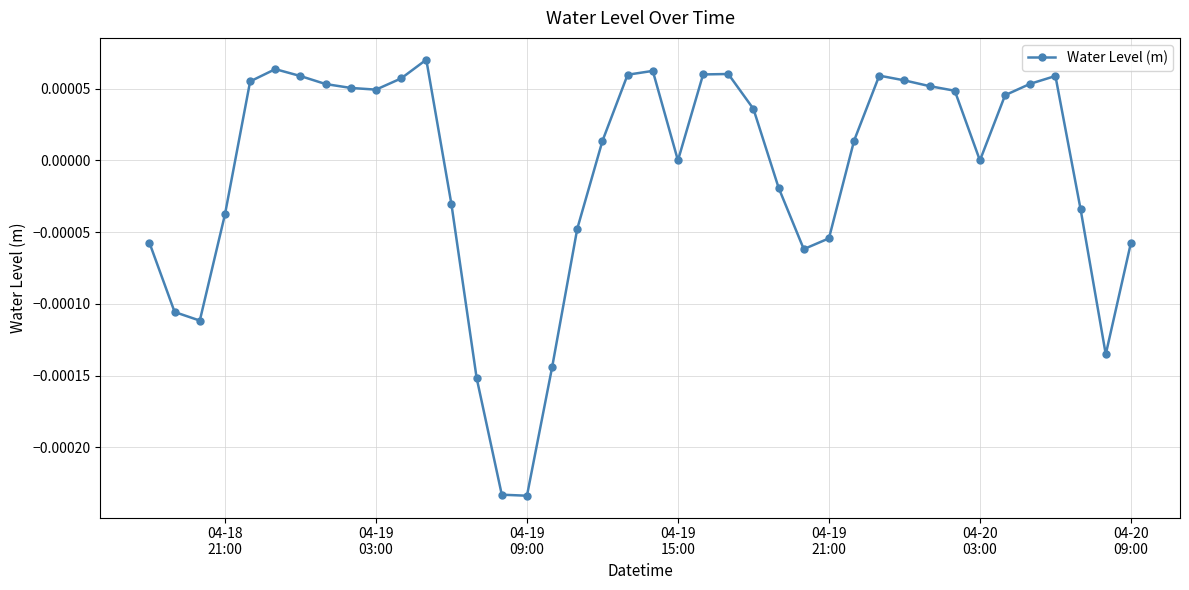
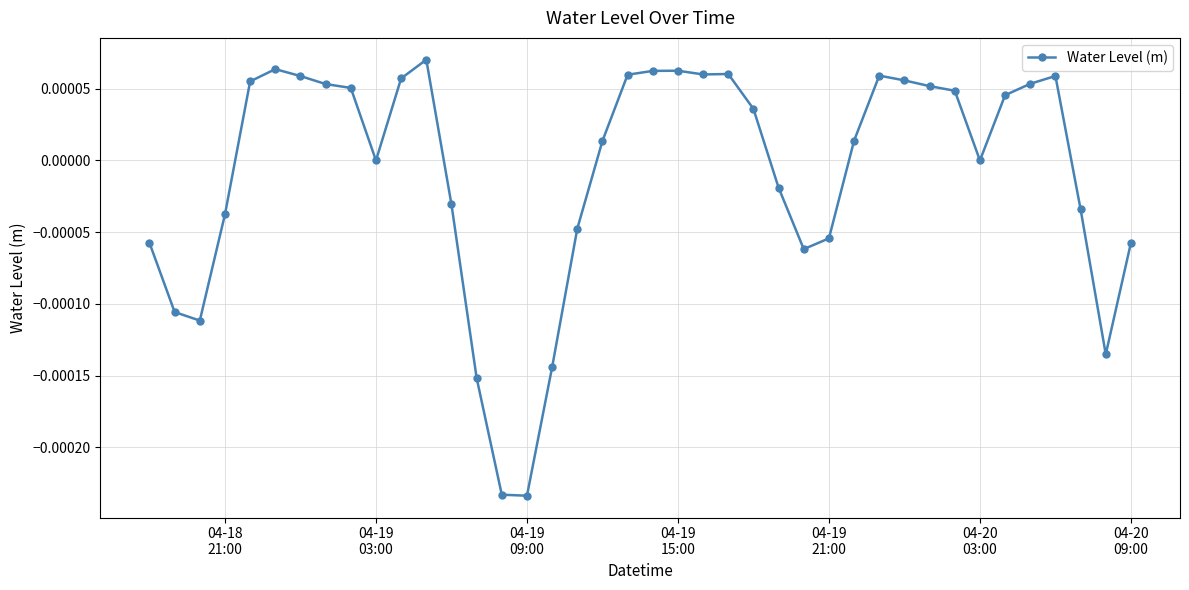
  {
    "04-18 21:00": -0.000038,
-   "04-19 03:00": 0.00005,
+   "04-19 03:00": 0.00000,
    "04-19 09:00": -0.000234,
-   "04-19 15:00": 0.0000,
+   "04-19 15:00": 0.0001,
    "04-19 21:00": -0.000054,
    "04-20 03:00": 0.00000,
    "04-20 09:00": -0.000057
  }
